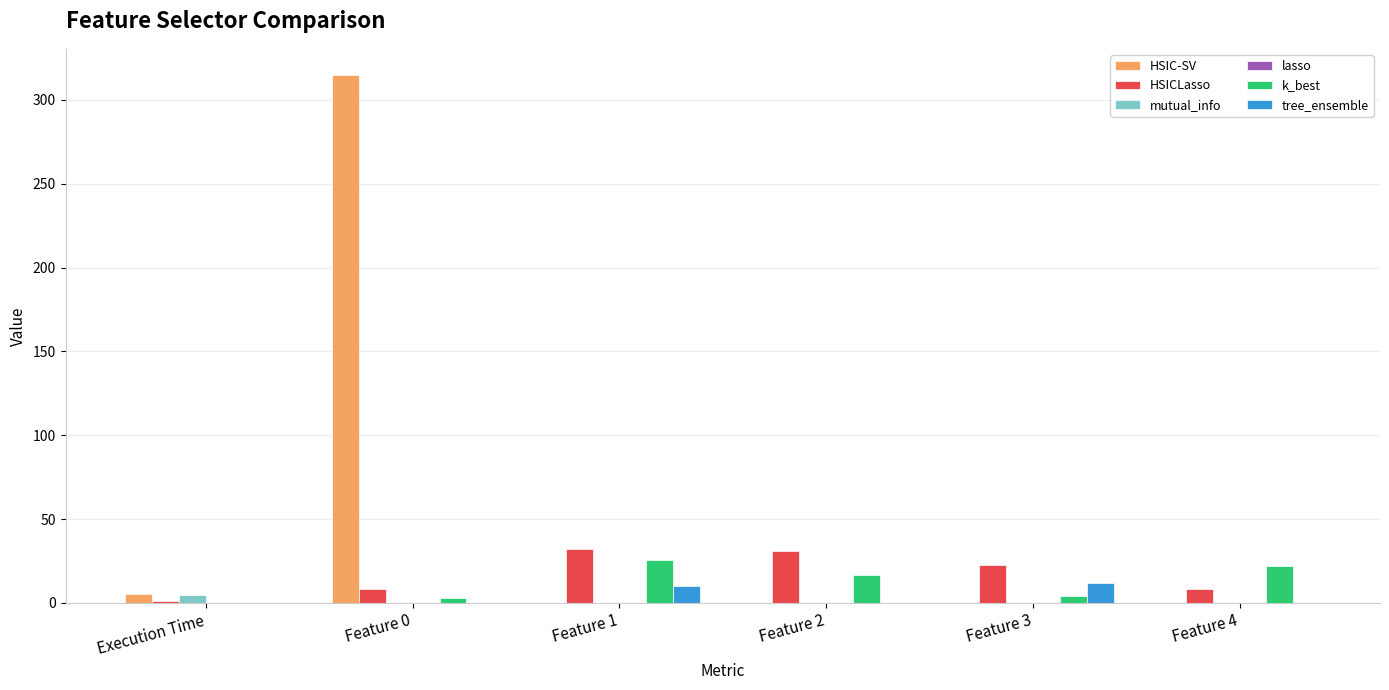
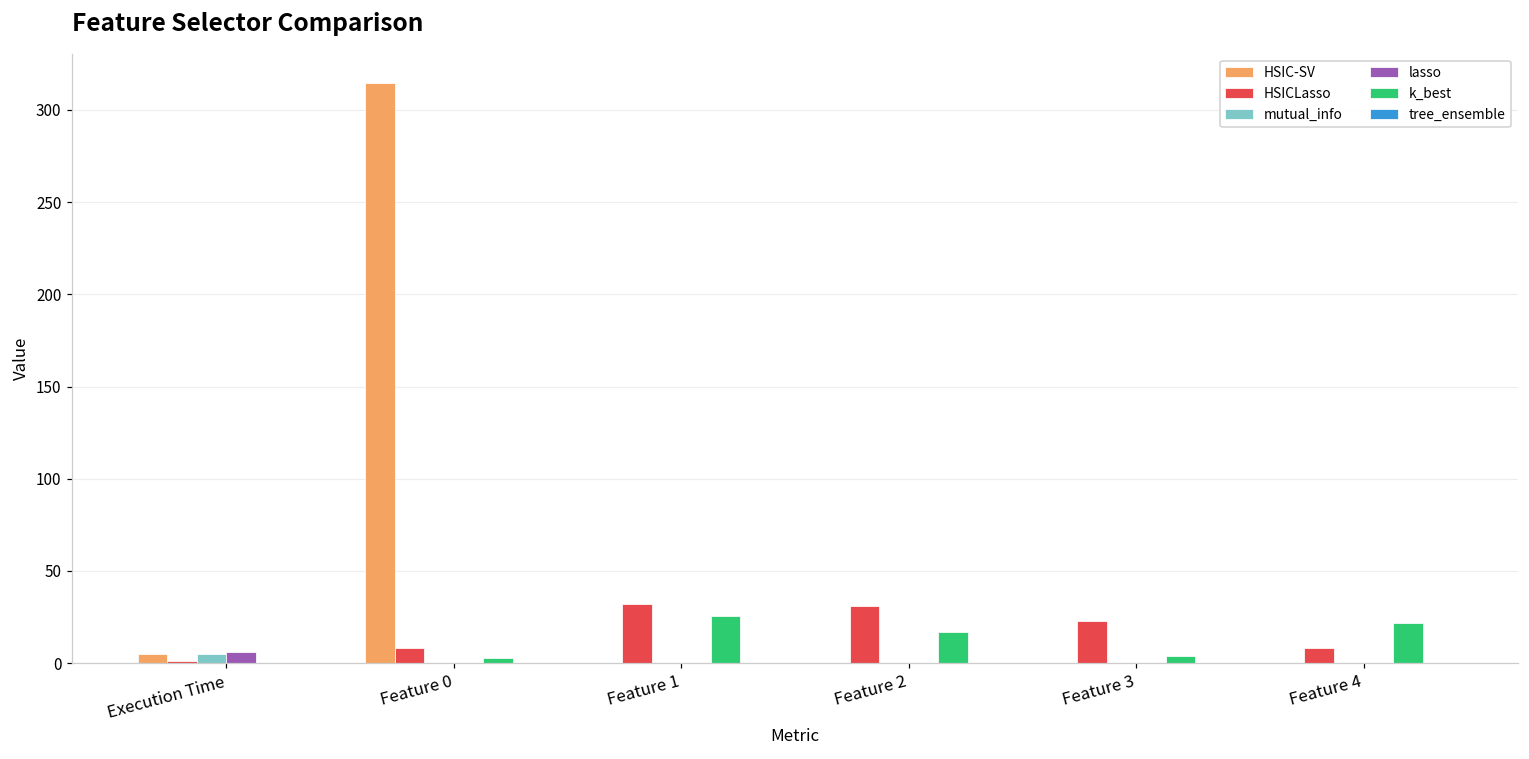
  {
    "HSIC-SV": {
      "Execution Time": 5,
      "Feature 0": 315
    },
    "HSICLasso": {
      "Feature 0": 8,
      "Feature 1": 32,
      "Feature 2": 31,
      "Feature 3": 23,
      "Feature 4": 8
    },
    "mutual_info": {
      "Execution Time": 5,
      "Feature 0": 0
    },
    "lasso": {
-     "Execution Time": 0,
+     "Execution Time": 6,
      "Feature 1": 0,
      "Feature 2": 0,
      "Feature 3": 0,
      "Feature 4": 0
    },
    "k_best": {
      "Feature 0": 3,
      "Feature 1": 26,
      "Feature 2": 17,
      "Feature 3": 4,
      "Feature 4": 22
    },
    "tree_ensemble": {
-     "Feature 1": 10,
-     "Feature 3": 12
+     "Feature 1": 0,
+     "Feature 3": 0
    }
  }
